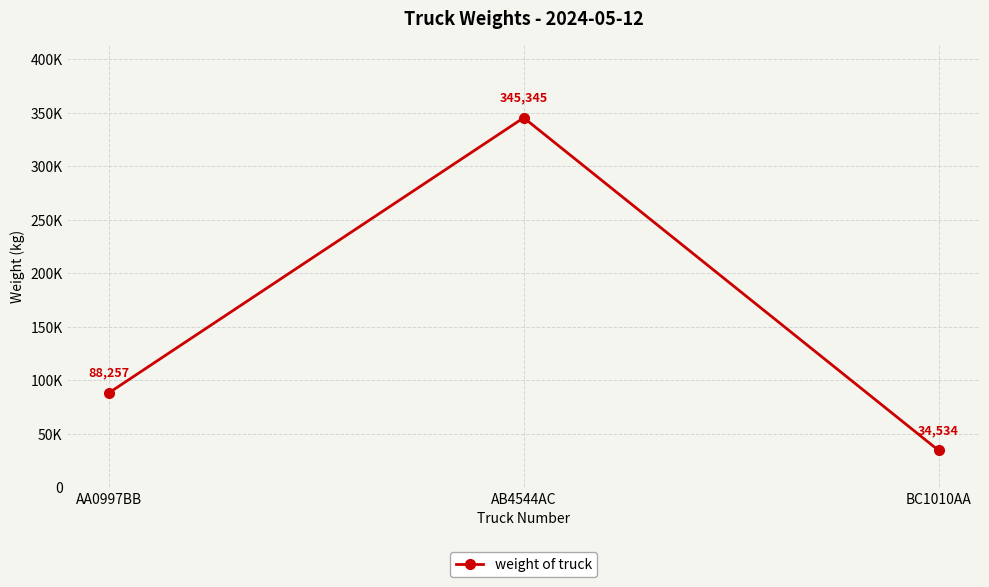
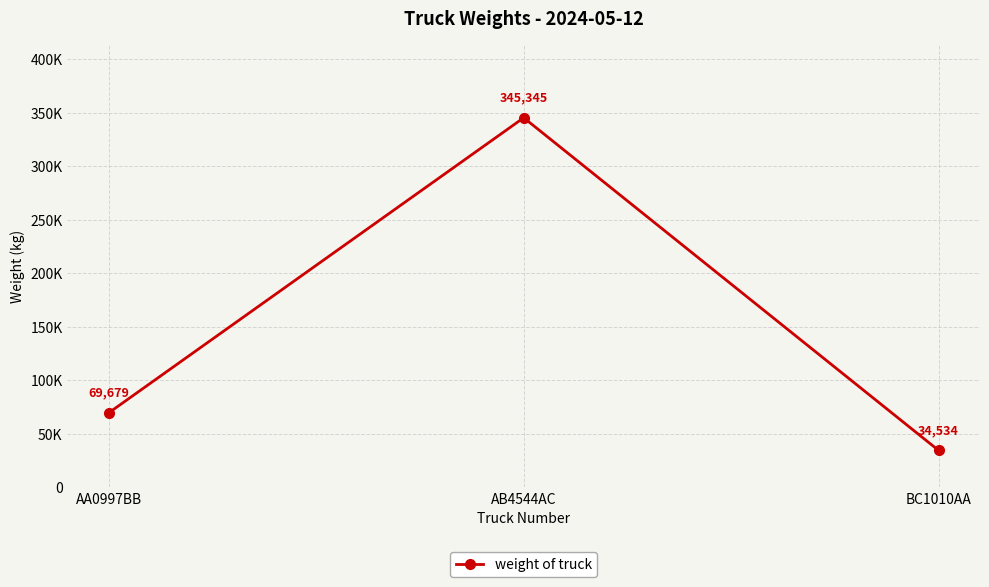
  {
-   "AA0997BB": "88,257",
+   "AA0997BB": "69,679",
    "AB4544AC": "345,345",
    "BC1010AA": "34,534"
  }
